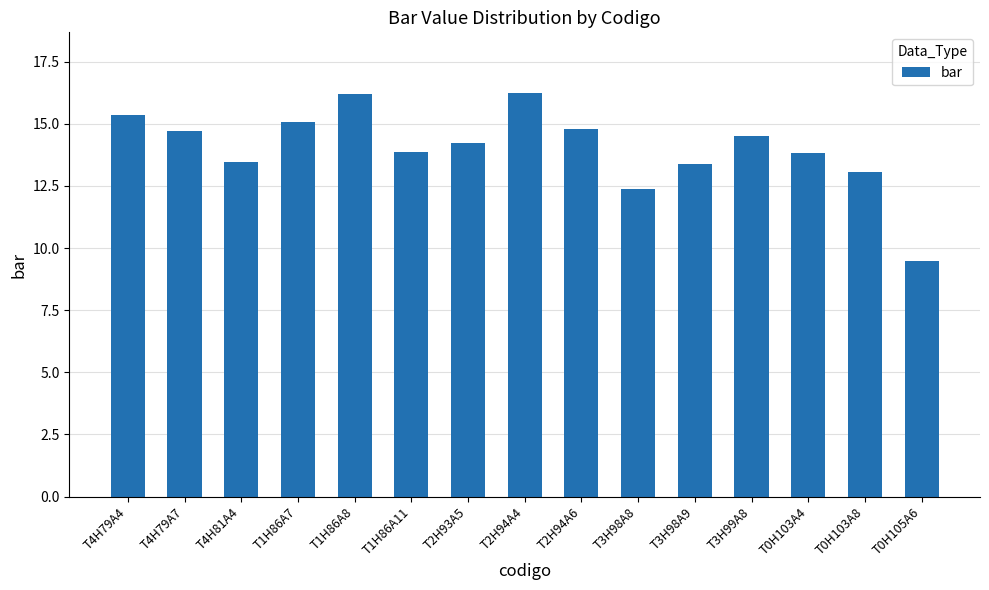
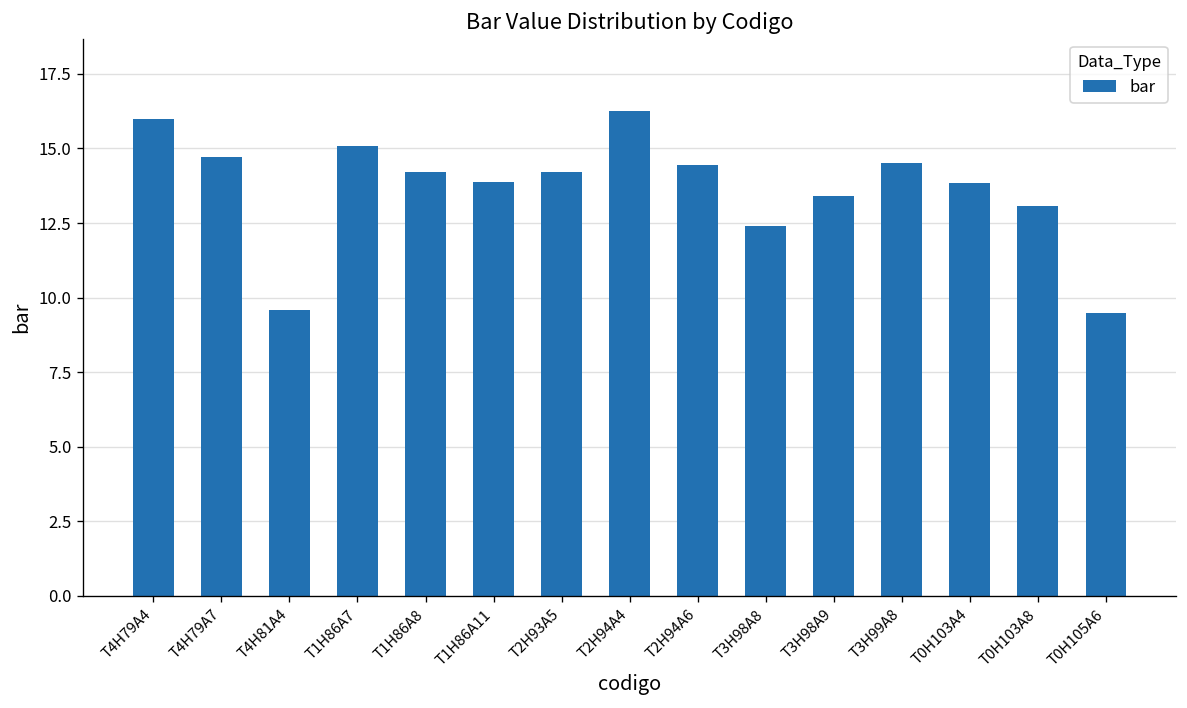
  {
-   "T4H79A4": 15.4,
+   "T4H79A4": 16.0,
    "T4H79A7": 14.7,
-   "T4H81A4": 13.5,
+   "T4H81A4": 9.6,
    "T1H86A7": 15.1,
-   "T1H86A8": 16.2,
+   "T1H86A8": 14.2,
    "T1H86A11": 13.9,
    "T2H93A5": 14.2,
    "T2H94A4": 16.2,
-   "T2H94A6": 14.8,
+   "T2H94A6": 14.4,
    "T3H98A8": 12.4,
    "T3H98A9": 13.4,
    "T3H99A8": 14.5,
    "T0H103A4": 13.8,
    "T0H103A8": 13.1,
    "T0H105A6": 9.5
  }
